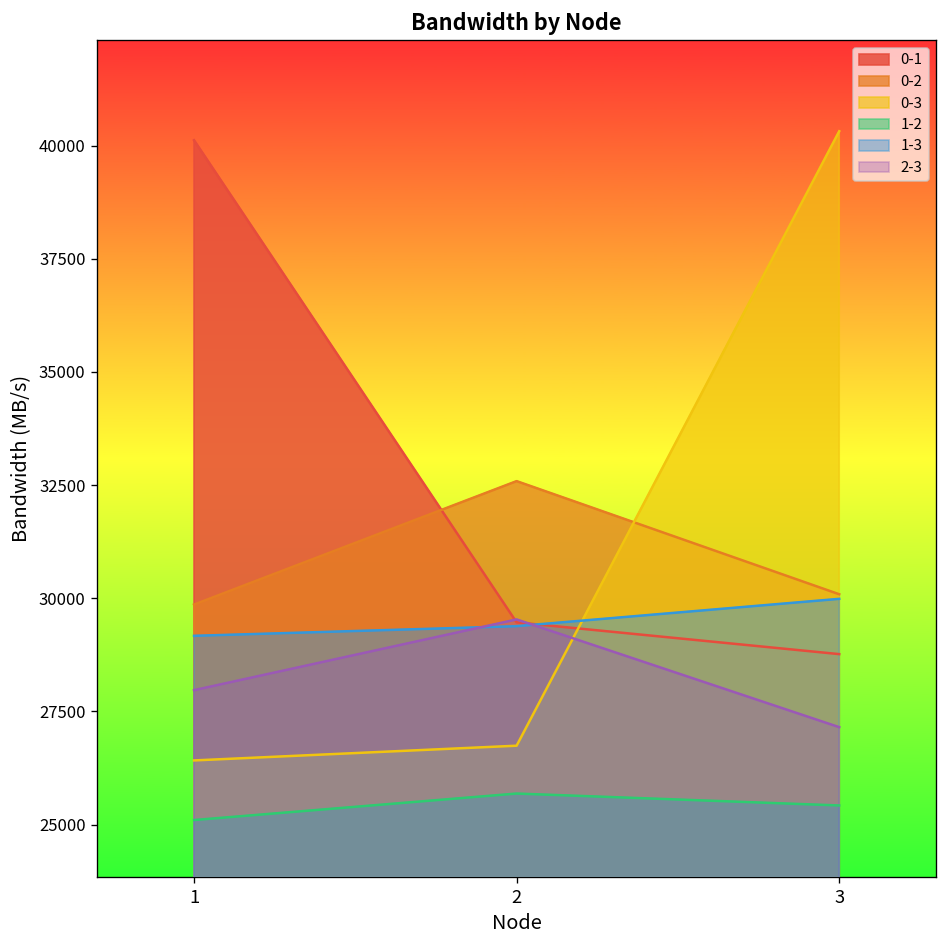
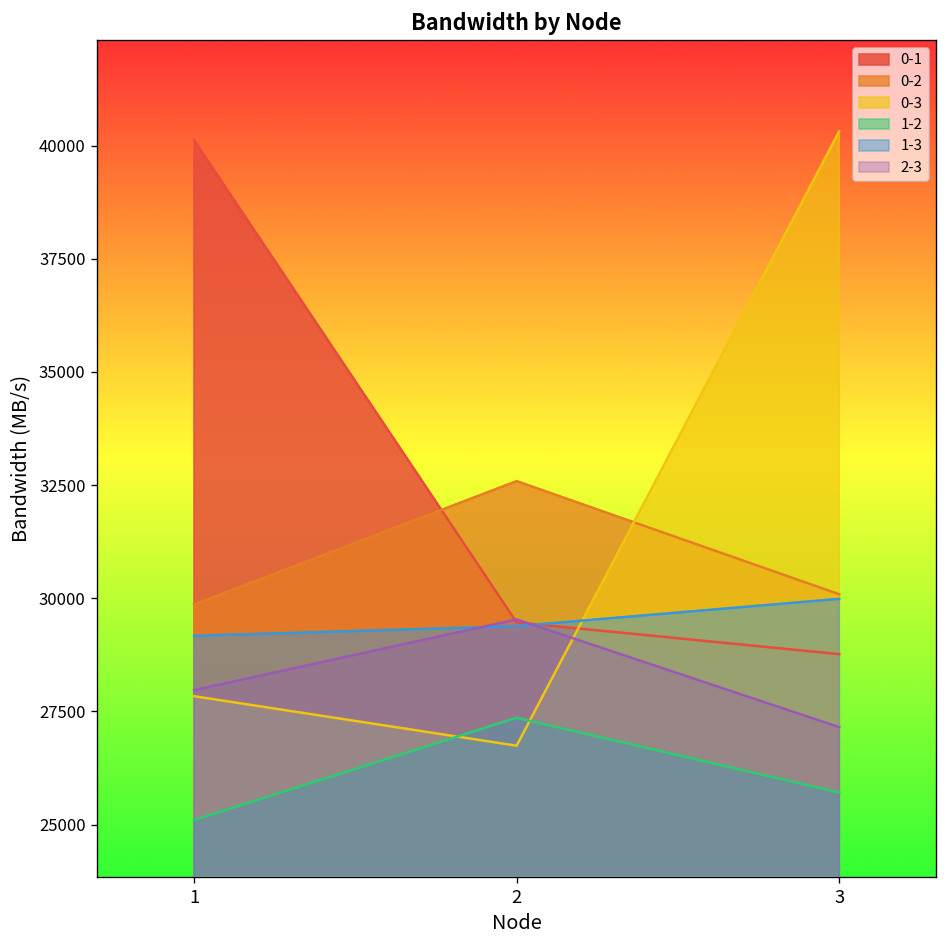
  {
    "0-3": {
-     "1": 26400,
+     "1": 27800,
      "2": 26700,
      "3": 40300
    },
    "1-2": {
      "1": 25100,
-     "2": 25700,
-     "3": 25400
+     "2": 27400,
+     "3": 25700
    },
    "1-3": {
      "1": 29200,
      "2": 29400,
      "3": 30000
    },
    "2-3": {
      "1": 28000,
      "3": 27200
    }
  }
